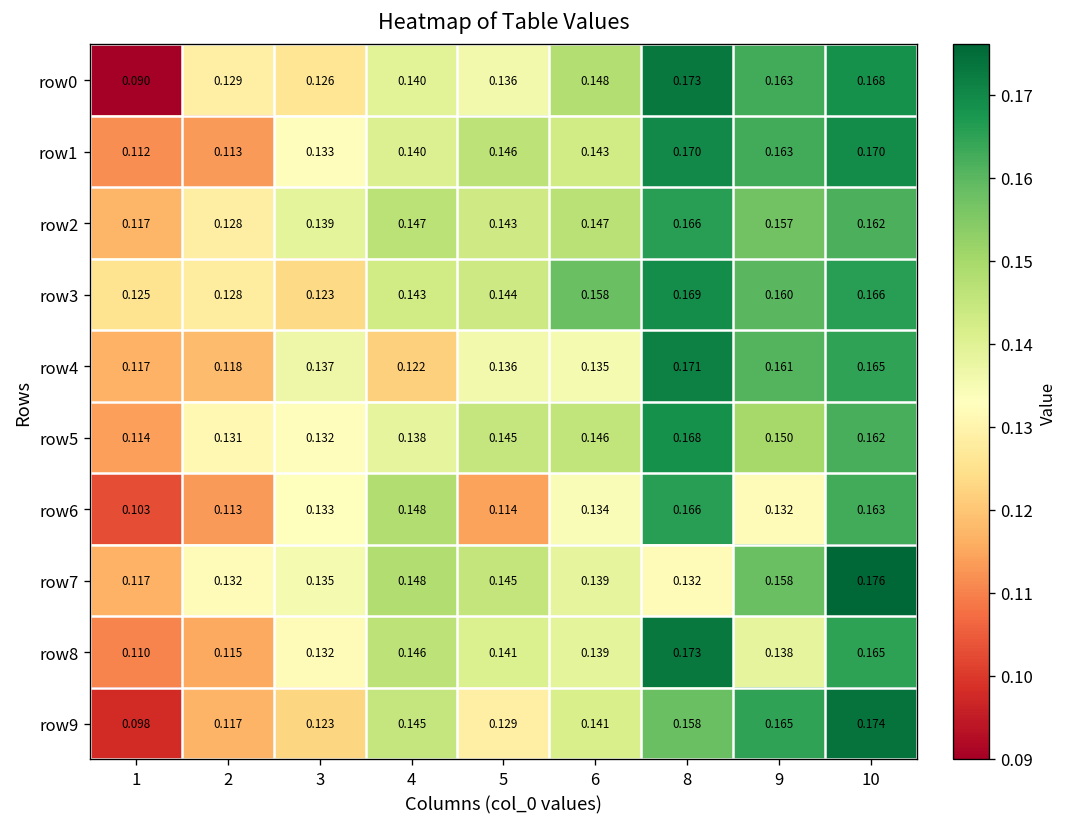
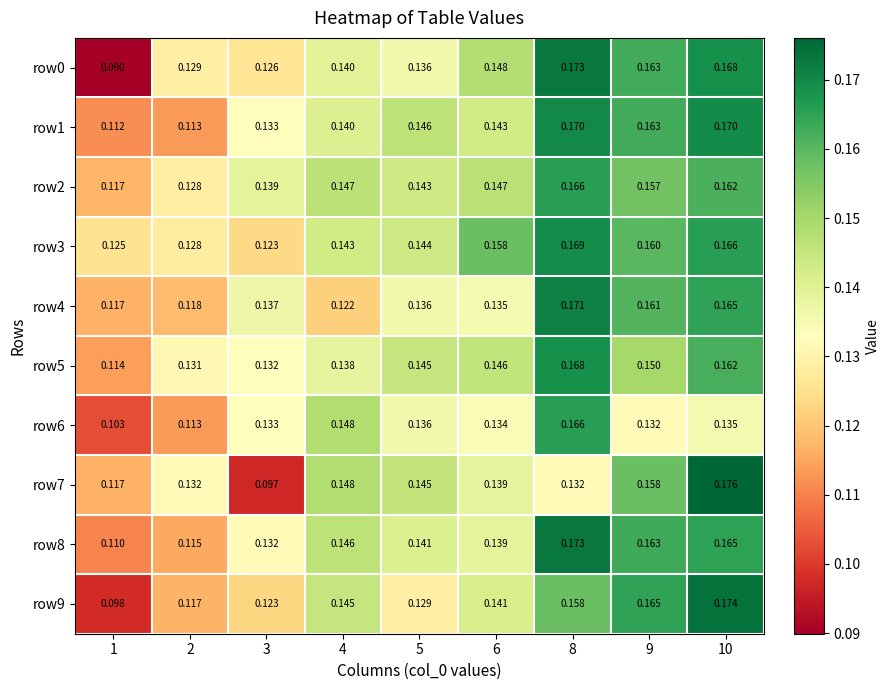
  {
    "row0": {
      "1": 0.090,
      "2": 0.129,
      "3": 0.126,
      "4": 0.140,
      "5": 0.136,
      "6": 0.148,
      "8": 0.173,
      "9": 0.163,
      "10": 0.168
    },
    "row1": {
      "1": 0.112,
      "2": 0.113,
      "3": 0.133,
      "4": 0.140,
      "5": 0.146,
      "6": 0.143,
      "8": 0.170,
      "9": 0.163,
      "10": 0.170
    },
    "row2": {
      "1": 0.117,
      "2": 0.128,
      "3": 0.139,
      "4": 0.147,
      "5": 0.143,
      "6": 0.147,
      "8": 0.166,
      "9": 0.157,
      "10": 0.162
    },
    "row3": {
      "1": 0.125,
      "2": 0.128,
      "3": 0.123,
      "4": 0.143,
      "5": 0.144,
      "6": 0.158,
      "8": 0.169,
      "9": 0.160,
      "10": 0.166
    },
    "row4": {
      "1": 0.117,
      "2": 0.118,
      "3": 0.137,
      "4": 0.122,
      "5": 0.136,
      "6": 0.135,
      "8": 0.171,
      "9": 0.161,
      "10": 0.165
    },
    "row5": {
      "1": 0.114,
      "2": 0.131,
      "3": 0.132,
      "4": 0.138,
      "5": 0.145,
      "6": 0.146,
      "8": 0.168,
      "9": 0.150,
      "10": 0.162
    },
    "row6": {
      "1": 0.103,
      "2": 0.113,
      "3": 0.133,
      "4": 0.148,
-     "5": 0.114,
+     "5": 0.136,
      "6": 0.134,
      "8": 0.166,
      "9": 0.132,
-     "10": 0.163
+     "10": 0.135
    },
    "row7": {
      "1": 0.117,
      "2": 0.132,
-     "3": 0.135,
+     "3": 0.097,
      "4": 0.148,
      "5": 0.145,
      "6": 0.139,
      "8": 0.132,
      "9": 0.158,
      "10": 0.176
    },
    "row8": {
      "1": 0.110,
      "2": 0.115,
      "3": 0.132,
      "4": 0.146,
      "5": 0.141,
      "6": 0.139,
      "8": 0.173,
-     "9": 0.138,
+     "9": 0.163,
      "10": 0.165
    },
    "row9": {
      "1": 0.098,
      "2": 0.117,
      "3": 0.123,
      "4": 0.145,
      "5": 0.129,
      "6": 0.141,
      "8": 0.158,
      "9": 0.165,
      "10": 0.174
    }
  }
